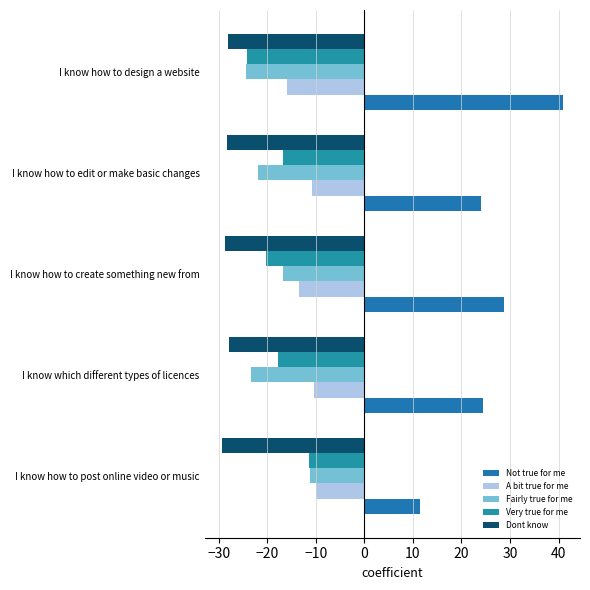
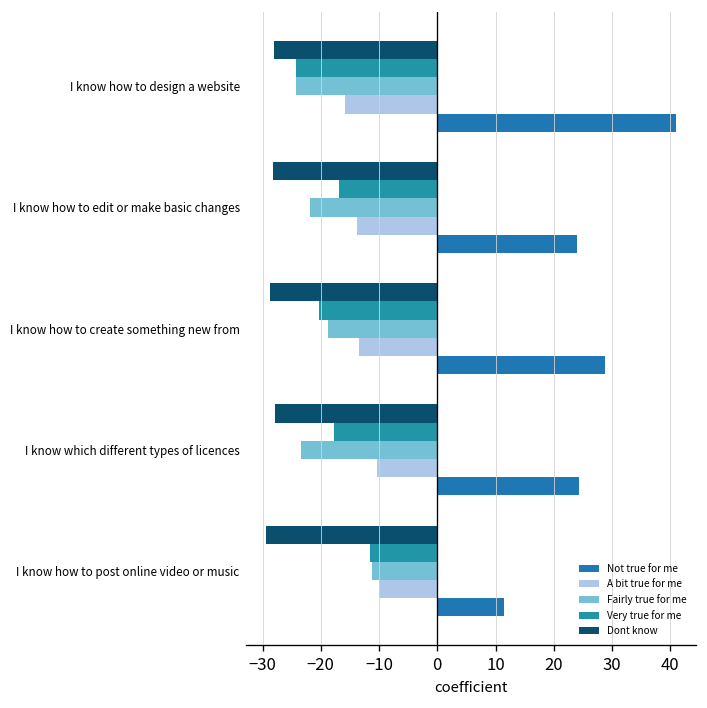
  {
    "A bit true for me": {
      "I know how to design a website": -16,
-     "I know how to edit or make basic changes": -11,
+     "I know how to edit or make basic changes": -14,
      "I know how to create something new from": -13,
      "I know which different types of licences": -10,
      "I know how to post online video or music": -10
    },
    "Fairly true for me": {
      "I know how to design a website": -24,
      "I know how to edit or make basic changes": -22,
-     "I know how to create something new from": -17,
+     "I know how to create something new from": -19,
      "I know which different types of licences": -23,
      "I know how to post online video or music": -11
    },
    "Dont know": {
      "I know how to design a website": -28,
      "I know how to edit or make basic changes": -28,
      "I know how to create something new from": -29,
      "I know which different types of licences": -28,
      "I know how to post online video or music": -29
    }
  }
